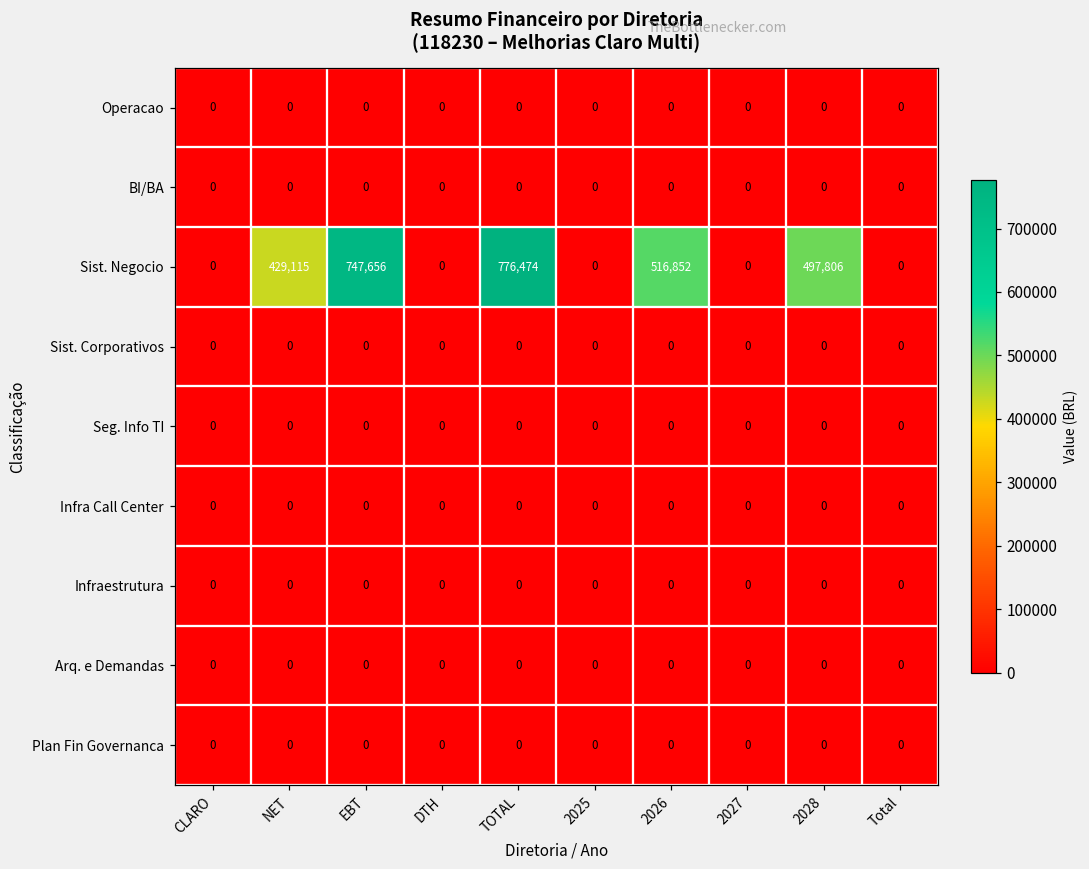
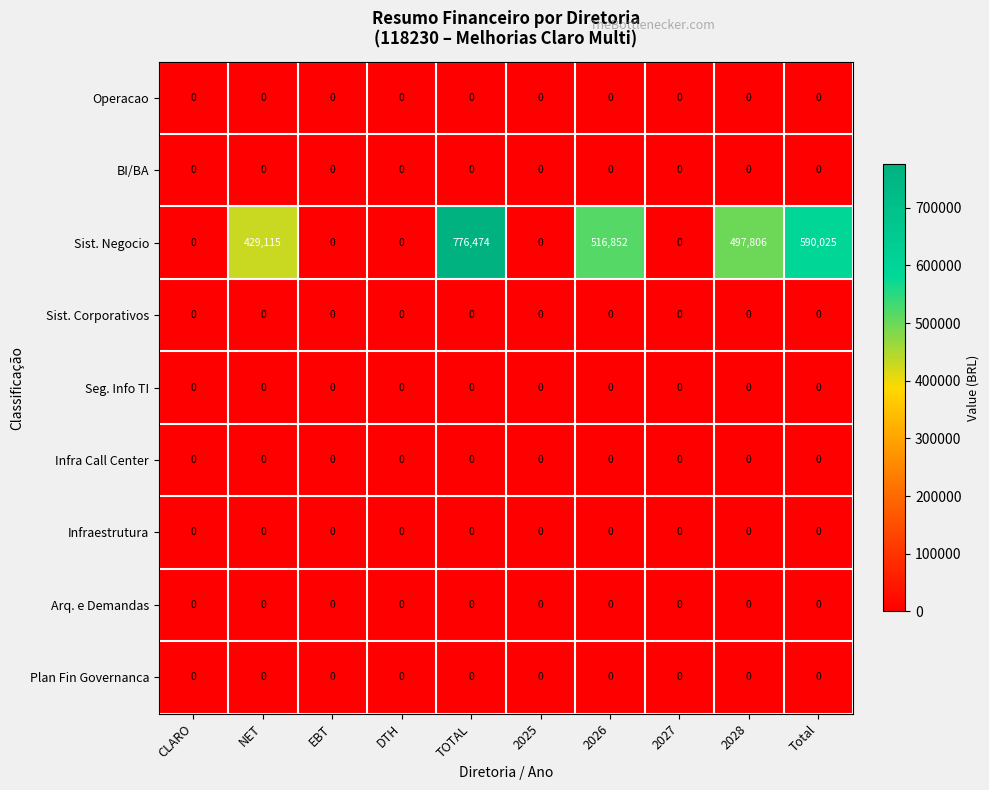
  {
    "Operacao": {
      "CLARO": "0",
      "NET": "0",
      "EBT": "0",
      "DTH": "0",
      "TOTAL": "0",
      "2025": "0",
      "2026": "0",
      "2027": "0",
      "2028": "0",
      "Total": "0"
    },
    "BI/BA": {
      "CLARO": "0",
      "NET": "0",
      "EBT": "0",
      "DTH": "0",
      "TOTAL": "0",
      "2025": "0",
      "2026": "0",
      "2027": "0",
      "2028": "0",
      "Total": "0"
    },
    "Sist. Negocio": {
      "CLARO": "0",
      "NET": "429,115",
-     "EBT": "747,656",
+     "EBT": "0",
      "DTH": "0",
      "TOTAL": "776,474",
      "2025": "0",
      "2026": "516,852",
      "2027": "0",
      "2028": "497,806",
-     "Total": "0"
+     "Total": "590,025"
    },
    "Sist. Corporativos": {
      "CLARO": "0",
      "NET": "0",
      "EBT": "0",
      "DTH": "0",
      "TOTAL": "0",
      "2025": "0",
      "2026": "0",
      "2027": "0",
      "2028": "0",
      "Total": "0"
    },
    "Seg. Info TI": {
      "CLARO": "0",
      "NET": "0",
      "EBT": "0",
      "DTH": "0",
      "TOTAL": "0",
      "2025": "0",
      "2026": "0",
      "2027": "0",
      "2028": "0",
      "Total": "0"
    },
    "Infra Call Center": {
      "CLARO": "0",
      "NET": "0",
      "EBT": "0",
      "DTH": "0",
      "TOTAL": "0",
      "2025": "0",
      "2026": "0",
      "2027": "0",
      "2028": "0",
      "Total": "0"
    },
    "Infraestrutura": {
      "CLARO": "0",
      "NET": "0",
      "EBT": "0",
      "DTH": "0",
      "TOTAL": "0",
      "2025": "0",
      "2026": "0",
      "2027": "0",
      "2028": "0",
      "Total": "0"
    },
    "Arq. e Demandas": {
      "CLARO": "0",
      "NET": "0",
      "EBT": "0",
      "DTH": "0",
      "TOTAL": "0",
      "2025": "0",
      "2026": "0",
      "2027": "0",
      "2028": "0",
      "Total": "0"
    },
    "Plan Fin Governanca": {
      "CLARO": "0",
      "NET": "0",
      "EBT": "0",
      "DTH": "0",
      "TOTAL": "0",
      "2025": "0",
      "2026": "0",
      "2027": "0",
      "2028": "0",
      "Total": "0"
    }
  }
